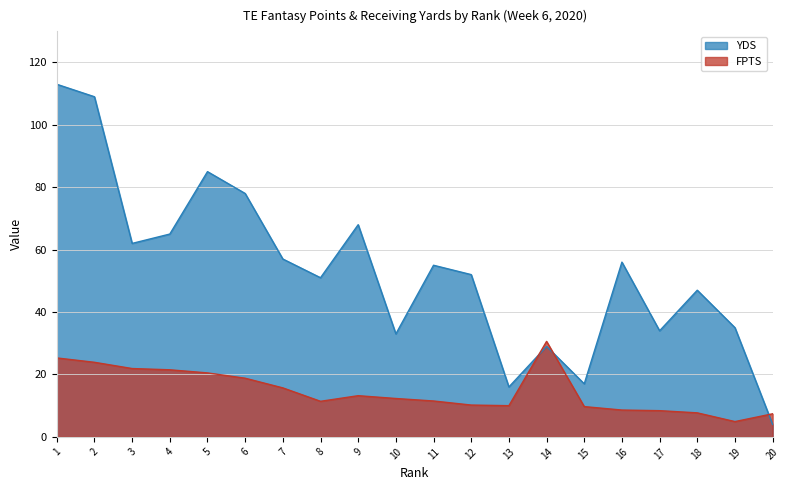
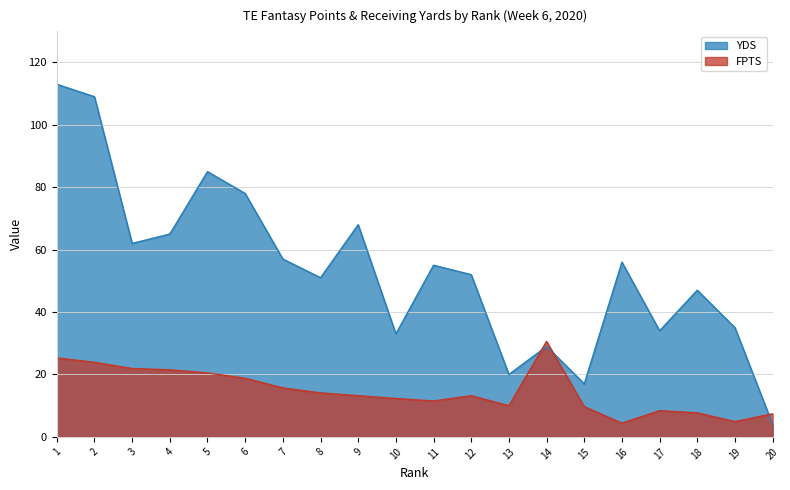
  {
    "YDS": {
      "1": 113,
      "2": 109,
      "3": 62,
      "4": 65,
      "5": 85,
      "6": 78,
      "7": 57,
      "8": 51,
      "9": 68,
      "10": 33,
      "11": 55,
      "12": 52,
-     "13": 16,
+     "13": 20,
      "14": 29,
      "15": 17,
      "16": 56,
      "17": 34,
      "18": 47,
      "19": 35,
      "20": 4
    },
    "FPTS": {
      "1": 25,
      "2": 24,
      "3": 22,
      "4": 22,
      "5": 21,
      "6": 19,
      "7": 16,
-     "8": 11,
+     "8": 14,
      "9": 13,
      "10": 12,
      "11": 12,
-     "12": 10,
+     "12": 13,
      "13": 10,
      "14": 31,
      "15": 10,
-     "16": 9,
+     "16": 4,
      "17": 8,
      "18": 8,
      "19": 5,
      "20": 7
    }
  }
